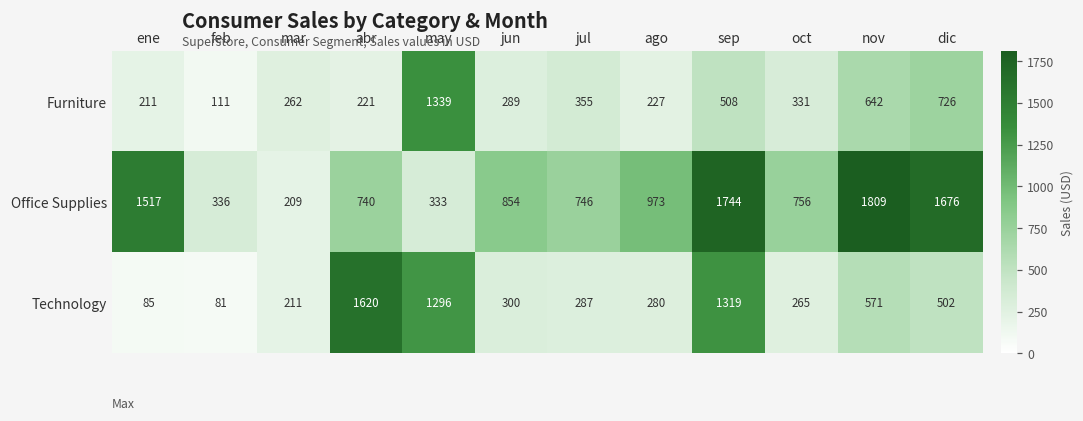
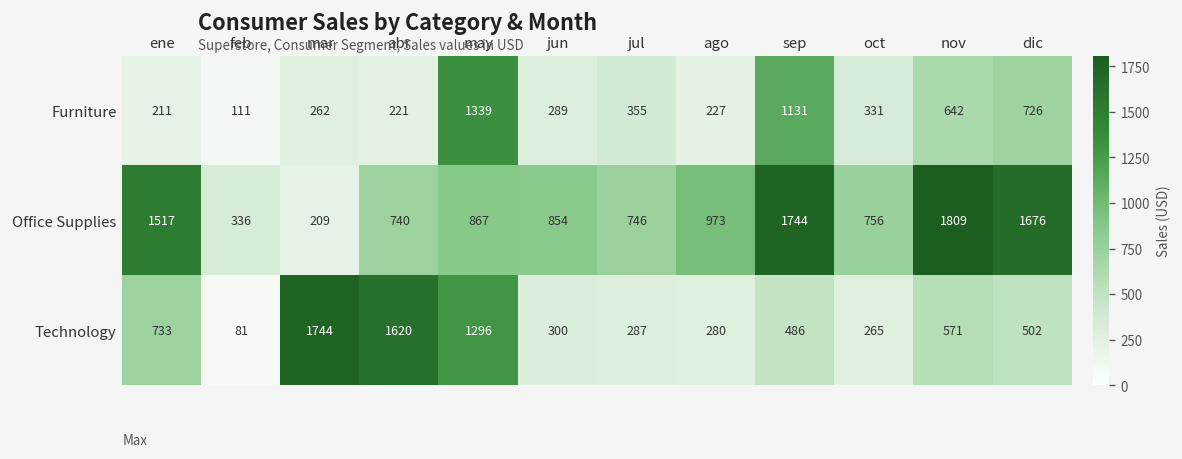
  {
    "Furniture": {
      "ene": 211,
      "feb": 111,
      "mar": 262,
      "abr": 221,
      "may": 1339,
      "jun": 289,
      "jul": 355,
      "ago": 227,
-     "sep": 508,
+     "sep": 1131,
      "oct": 331,
      "nov": 642,
      "dic": 726
    },
    "Office Supplies": {
      "ene": 1517,
      "feb": 336,
      "mar": 209,
      "abr": 740,
-     "may": 333,
+     "may": 867,
      "jun": 854,
      "jul": 746,
      "ago": 973,
      "sep": 1744,
      "oct": 756,
      "nov": 1809,
      "dic": 1676
    },
    "Technology": {
-     "ene": 85,
+     "ene": 733,
      "feb": 81,
-     "mar": 211,
+     "mar": 1744,
      "abr": 1620,
      "may": 1296,
      "jun": 300,
      "jul": 287,
      "ago": 280,
-     "sep": 1319,
+     "sep": 486,
      "oct": 265,
      "nov": 571,
      "dic": 502
    }
  }
